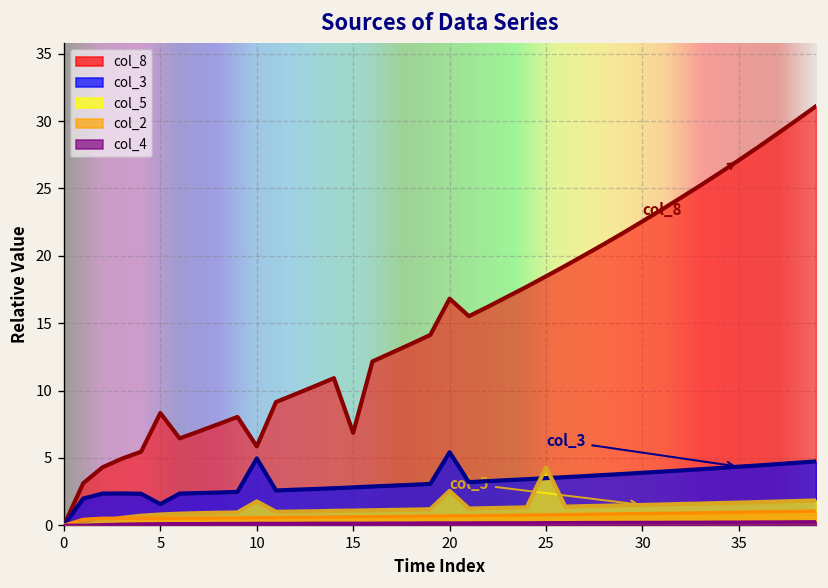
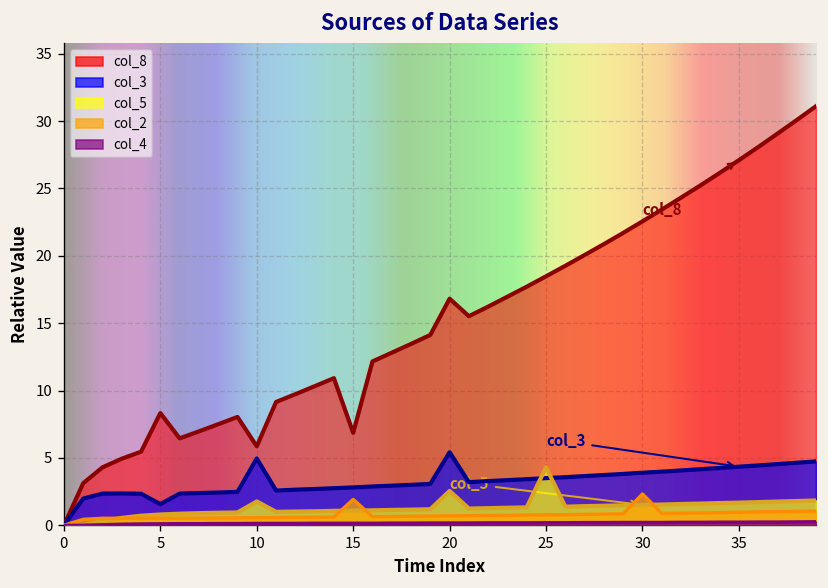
  {
    "col_8": {
      "5": 8.3,
      "10": 5.9,
      "15": 6.9,
      "20": 16.8,
      "25": 18.5,
      "30": 22.6,
      "35": 27.1
    },
    "col_3": {
      "5": 1.6,
      "10": 5.0,
      "15": 2.8,
      "20": 5.4,
      "30": 3.9,
      "35": 4.4
    },
    "col_5": {
      "5": 0.8,
      "10": 1.8,
      "15": 1.1,
      "30": 1.5,
      "35": 1.7
    },
    "col_2": {
      "5": 0.5,
      "10": 0.6,
-     "15": 0.6,
+     "15": 1.9,
      "20": 0.7,
      "25": 0.8,
-     "30": 0.9,
+     "30": 2.3,
      "35": 1.0
    },
    "col_4": {
      "5": 0.1,
      "10": 0.1,
      "15": 0.2,
      "20": 0.2,
      "25": 0.2,
      "30": 0.2,
      "35": 0.2
    }
  }
